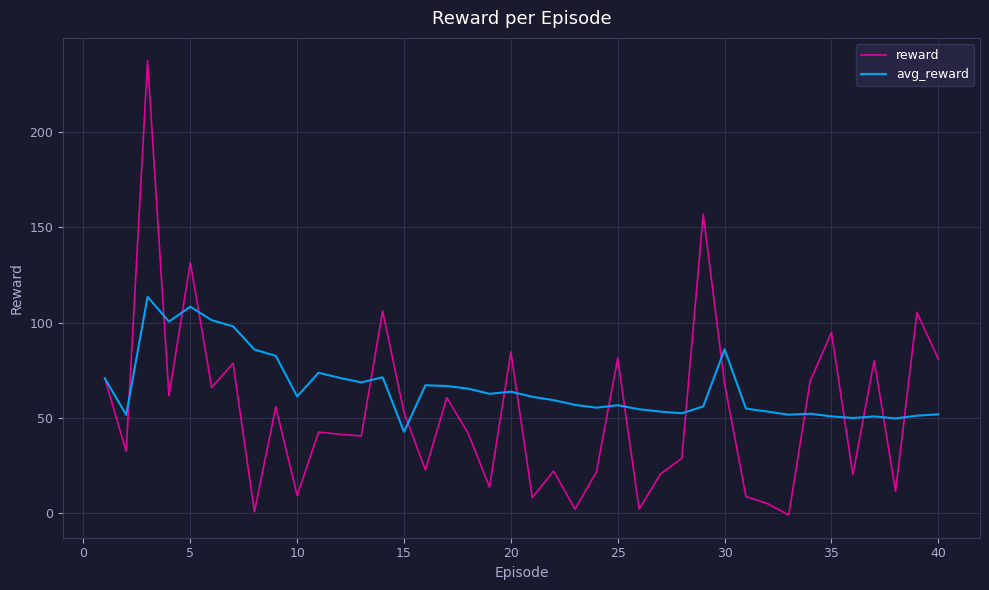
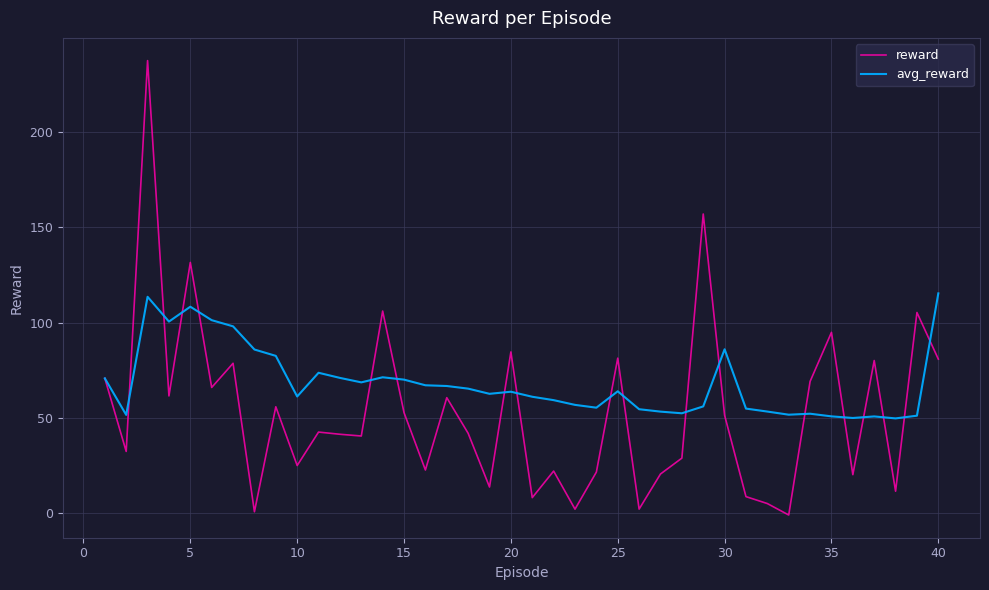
  {
    "reward": {
      "5": 132,
-     "10": 9,
+     "10": 25,
      "15": 53,
      "20": 85,
      "25": 81,
-     "30": 68,
+     "30": 51,
      "35": 95,
      "40": 81
    },
    "avg_reward": {
      "5": 108,
      "10": 61,
-     "15": 43,
+     "15": 70,
      "20": 64,
-     "25": 57,
+     "25": 64,
      "30": 86,
      "35": 51,
-     "40": 52
+     "40": 115
    }
  }
